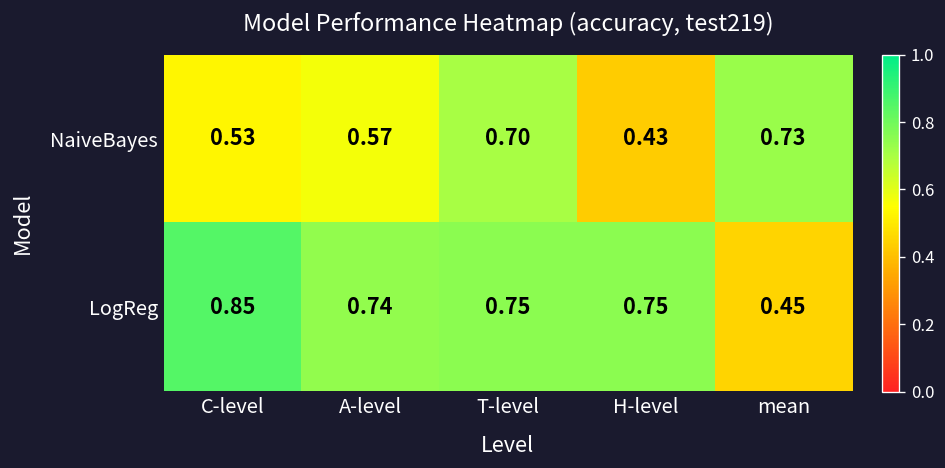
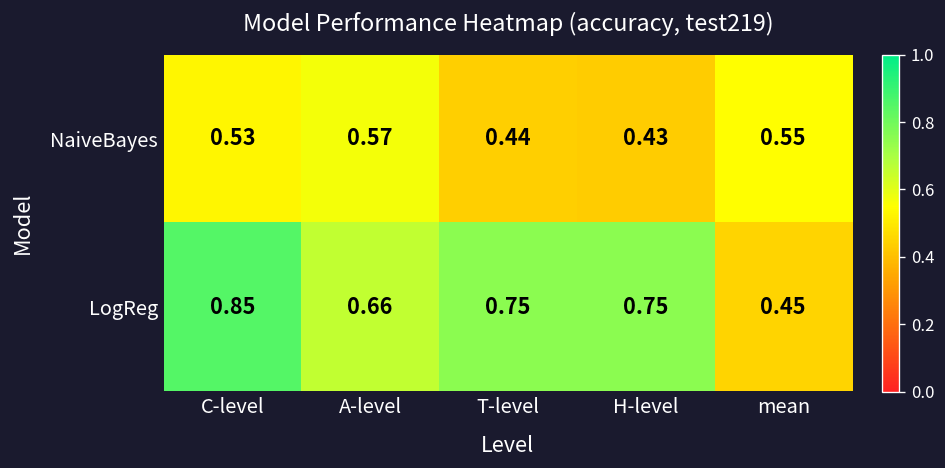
  {
    "NaiveBayes": {
      "C-level": 0.53,
      "A-level": 0.57,
-     "T-level": 0.70,
+     "T-level": 0.44,
      "H-level": 0.43,
-     "mean": 0.73
+     "mean": 0.55
    },
    "LogReg": {
      "C-level": 0.85,
-     "A-level": 0.74,
+     "A-level": 0.66,
      "T-level": 0.75,
      "H-level": 0.75,
      "mean": 0.45
    }
  }
